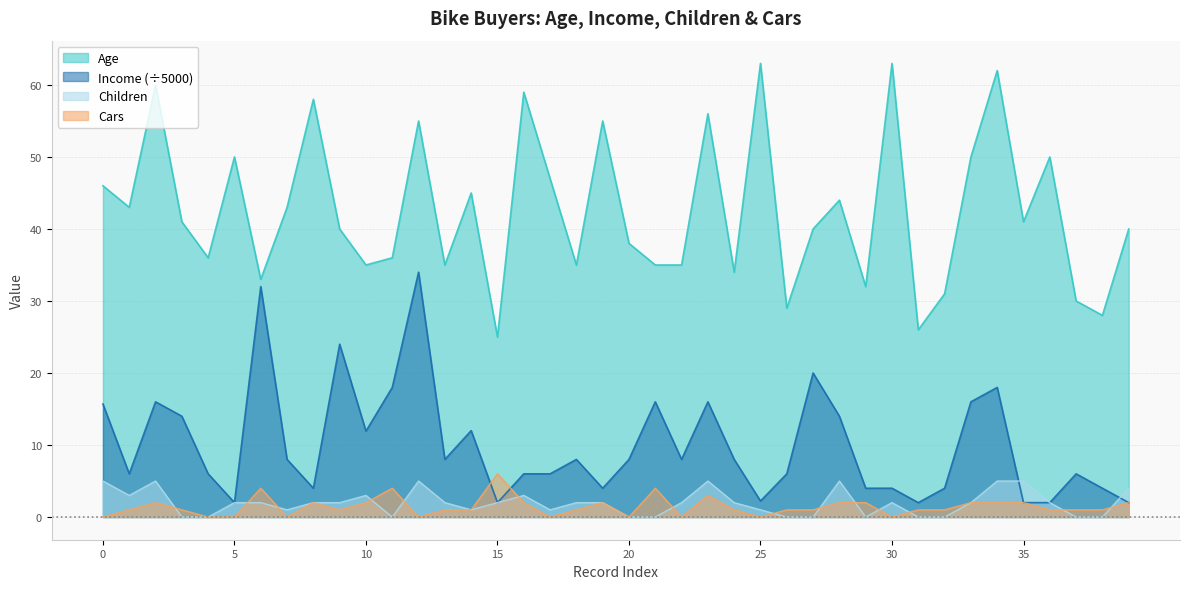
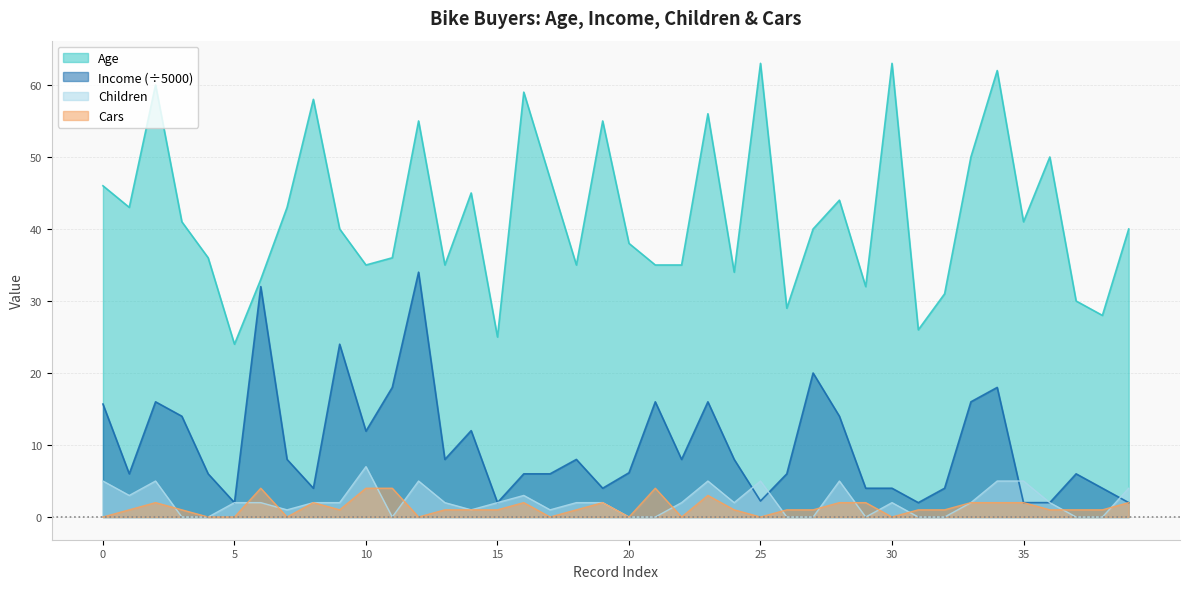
  {
    "Age": {
      "0": 46,
-     "5": 50,
+     "5": 24,
      "10": 35,
      "15": 25,
      "20": 38,
      "25": 63
    },
    "Income (÷5000)": {
      "0": 16,
      "10": 12,
-     "20": 8,
+     "20": 6,
      "25": 2
    },
    "Children": {
      "0": 5,
-     "10": 3,
-     "25": 1
+     "10": 7,
+     "25": 5
    },
    "Cars": {
      "0": 0,
      "5": 0,
-     "10": 2,
-     "15": 6,
+     "10": 4,
+     "15": 1,
      "25": 0
    }
  }
